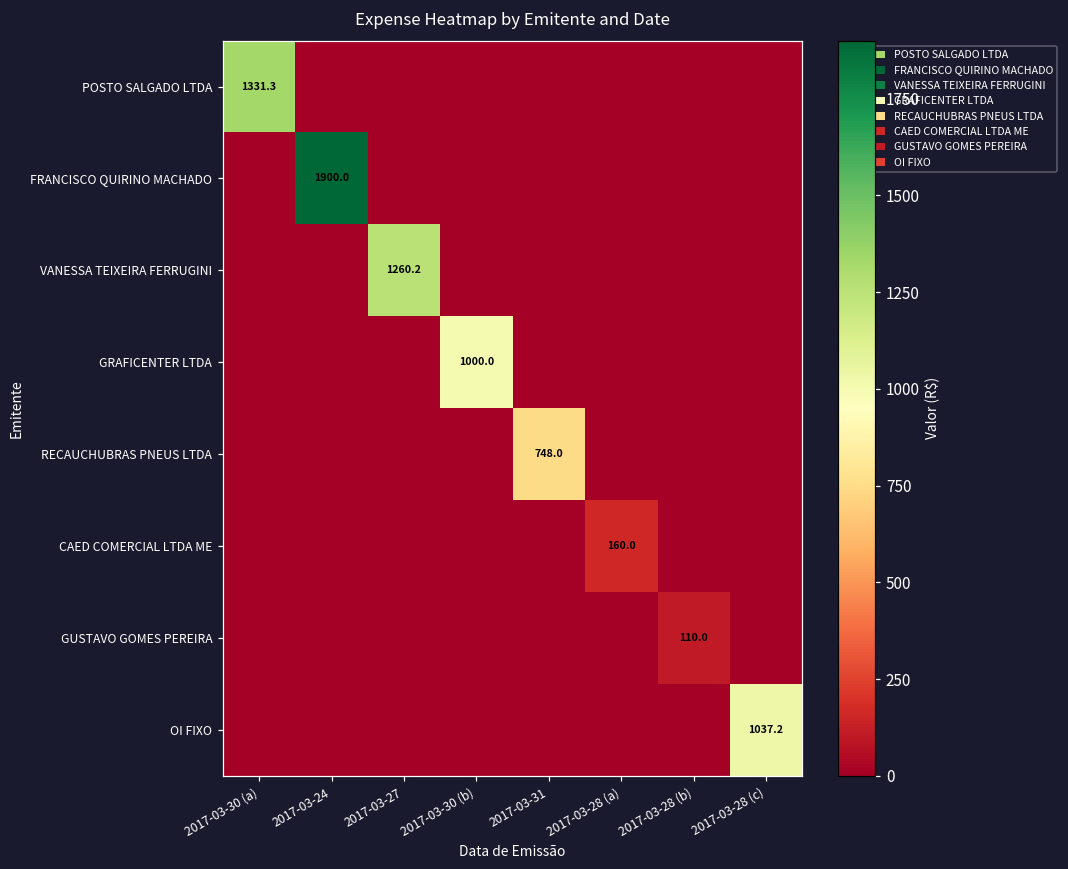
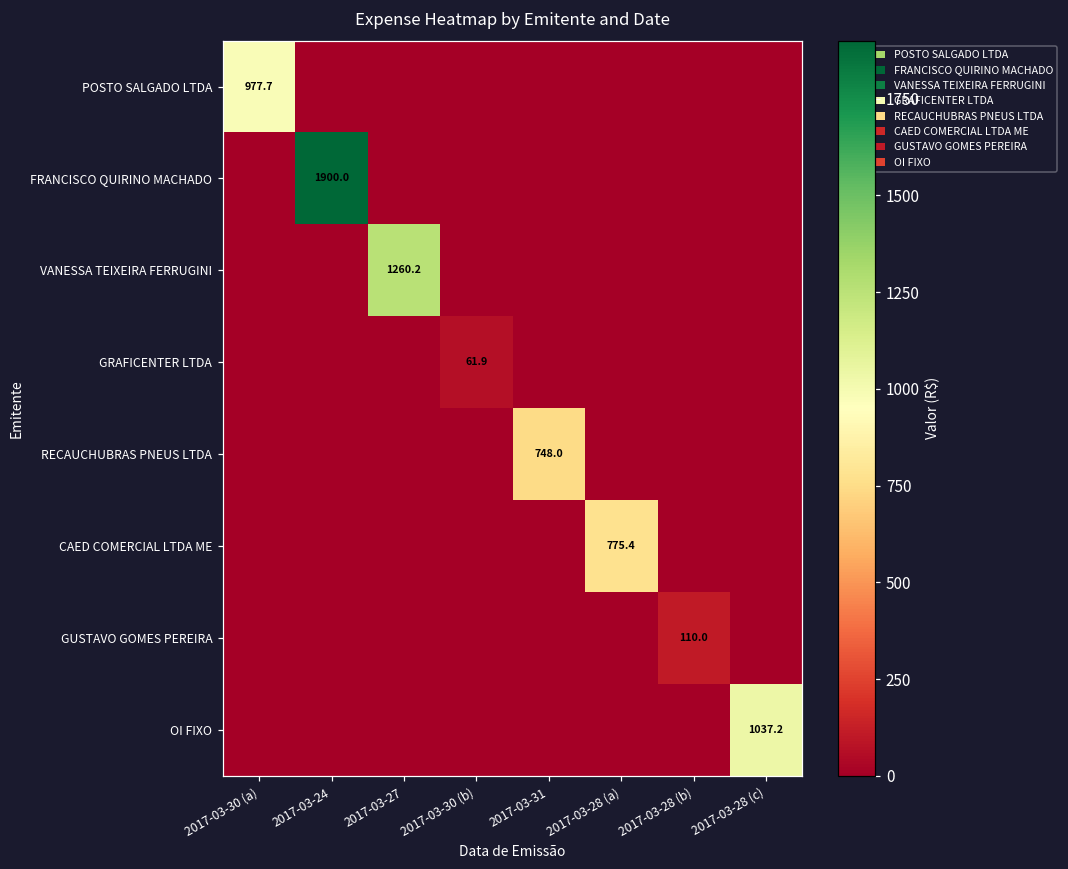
  {
    "POSTO SALGADO LTDA": {
-     "2017-03-30 (a)": 1331.3
+     "2017-03-30 (a)": 977.7
    },
    "FRANCISCO QUIRINO MACHADO": {
      "2017-03-24": 1900.0
    },
    "VANESSA TEIXEIRA FERRUGINI": {
      "2017-03-27": 1260.2
    },
    "GRAFICENTER LTDA": {
-     "2017-03-30 (b)": 1000.0
+     "2017-03-30 (b)": 61.9
    },
    "RECAUCHUBRAS PNEUS LTDA": {
      "2017-03-31": 748.0
    },
    "CAED COMERCIAL LTDA ME": {
-     "2017-03-28 (a)": 160.0
+     "2017-03-28 (a)": 775.4
    },
    "GUSTAVO GOMES PEREIRA": {
      "2017-03-28 (b)": 110.0
    },
    "OI FIXO": {
      "2017-03-28 (c)": 1037.2
    }
  }
